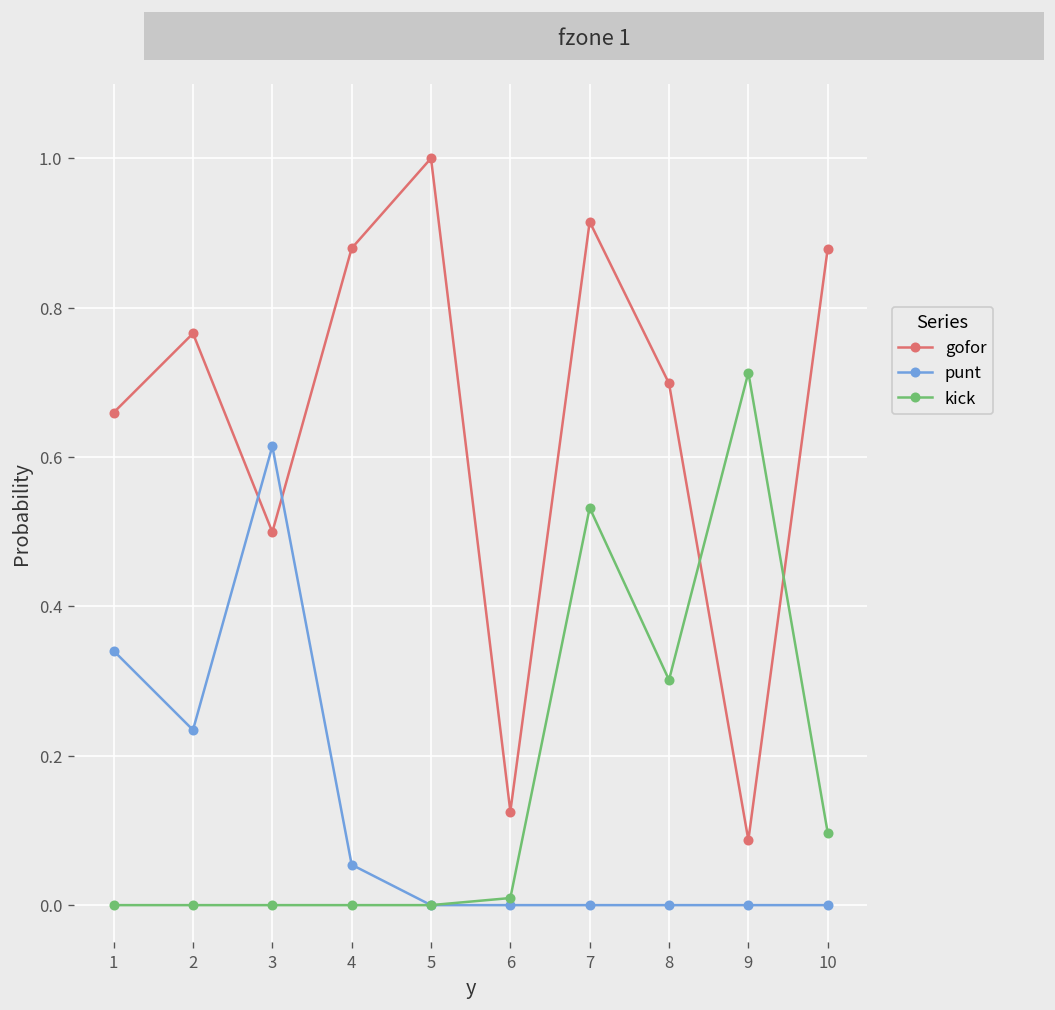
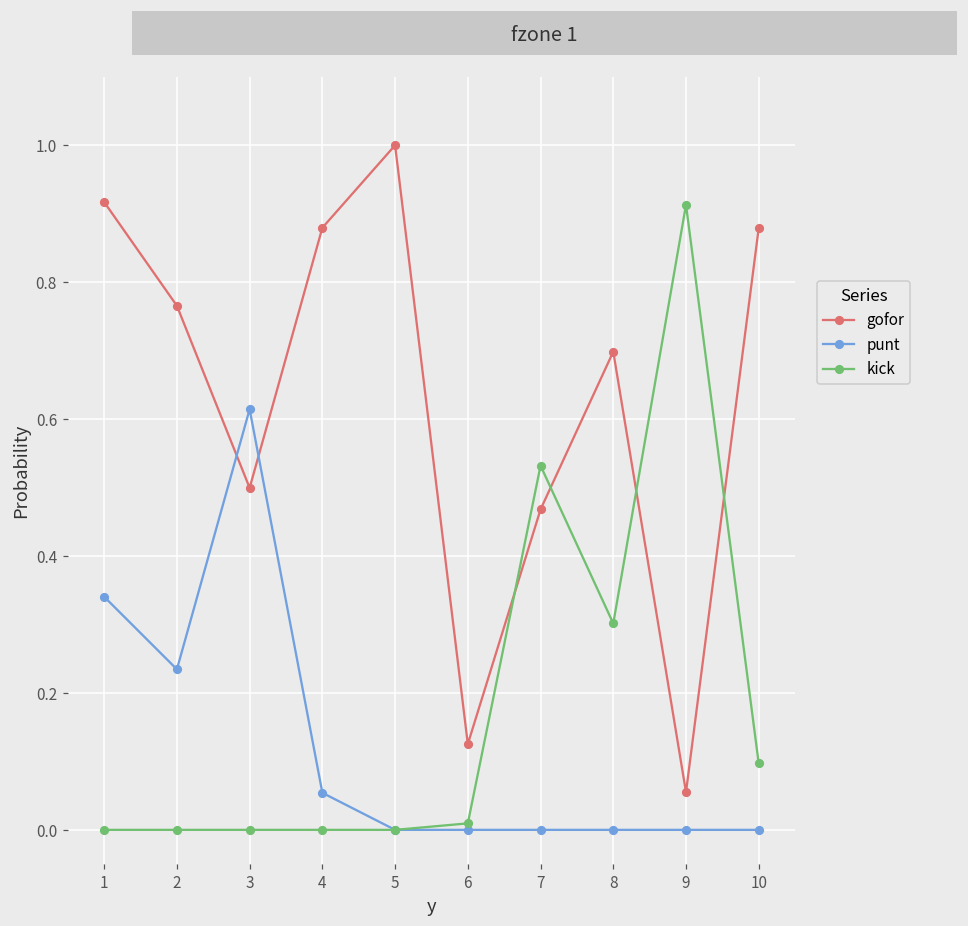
  {
    "gofor": {
-     "1": 0.66,
+     "1": 0.92,
      "2": 0.77,
      "3": 0.50,
      "4": 0.88,
      "5": 1.00,
      "6": 0.13,
-     "7": 0.92,
+     "7": 0.47,
      "8": 0.70,
-     "9": 0.09,
+     "9": 0.06,
      "10": 0.88
    },
    "punt": {
      "1": 0.34,
      "2": 0.23,
      "3": 0.61,
      "4": 0.05,
      "6": 0.00,
      "7": 0.00,
      "8": 0.00,
      "9": 0.00,
      "10": 0.00
    },
    "kick": {
      "1": 0.00,
      "2": 0.00,
      "3": 0.00,
      "4": 0.00,
      "6": 0.01,
      "7": 0.53,
      "8": 0.30,
-     "9": 0.71,
+     "9": 0.91,
      "10": 0.10
    }
  }
